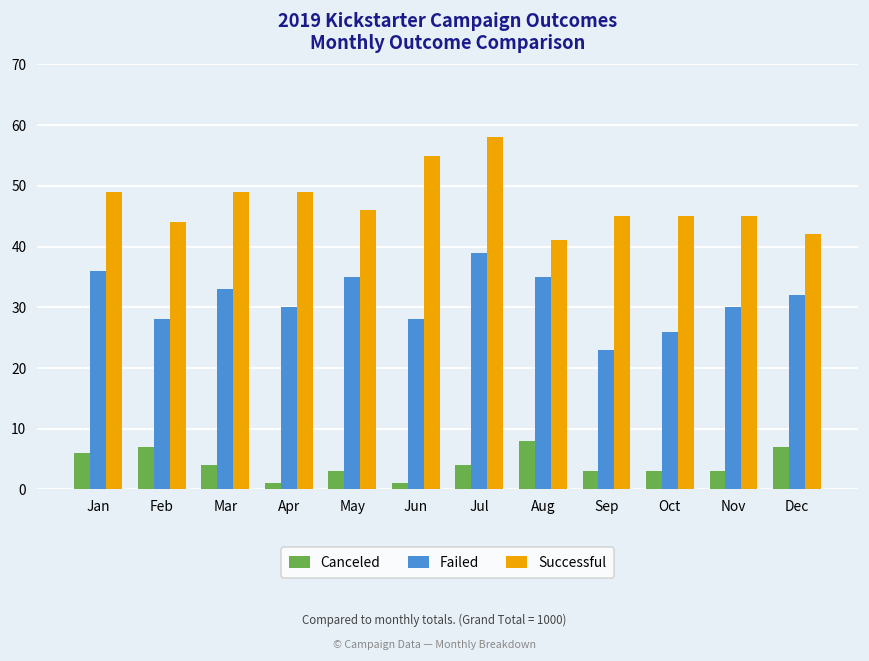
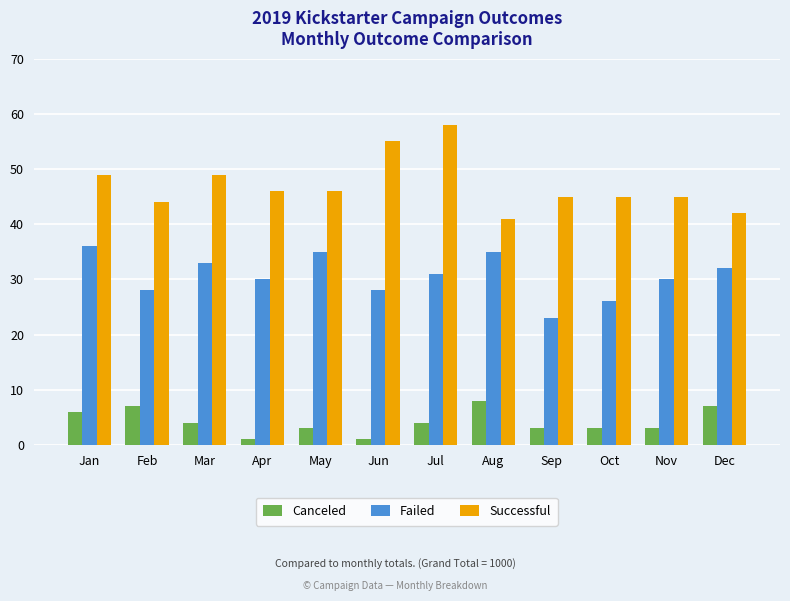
  {
    "Canceled": {
      "Jan": 6,
      "Feb": 7,
      "Mar": 4,
      "Apr": 1,
      "May": 3,
      "Jun": 1,
      "Jul": 4,
      "Aug": 8,
      "Sep": 3,
      "Oct": 3,
      "Nov": 3,
      "Dec": 7
    },
    "Failed": {
      "Jan": 36,
      "Feb": 28,
      "Mar": 33,
      "Apr": 30,
      "May": 35,
      "Jun": 28,
-     "Jul": 39,
+     "Jul": 31,
      "Aug": 35,
      "Sep": 23,
      "Oct": 26,
      "Nov": 30,
      "Dec": 32
    },
    "Successful": {
      "Jan": 49,
      "Feb": 44,
      "Mar": 49,
-     "Apr": 49,
+     "Apr": 46,
      "May": 46,
      "Jun": 55,
      "Jul": 58,
      "Aug": 41,
      "Sep": 45,
      "Oct": 45,
      "Nov": 45,
      "Dec": 42
    }
  }
